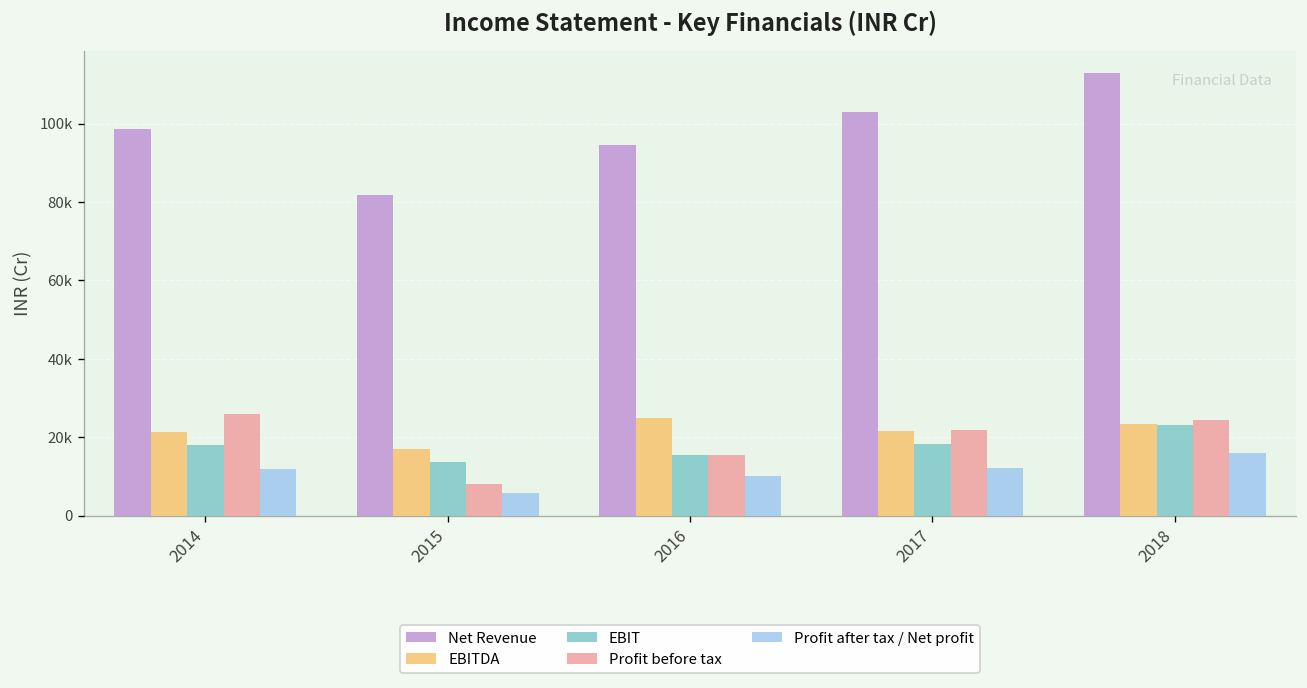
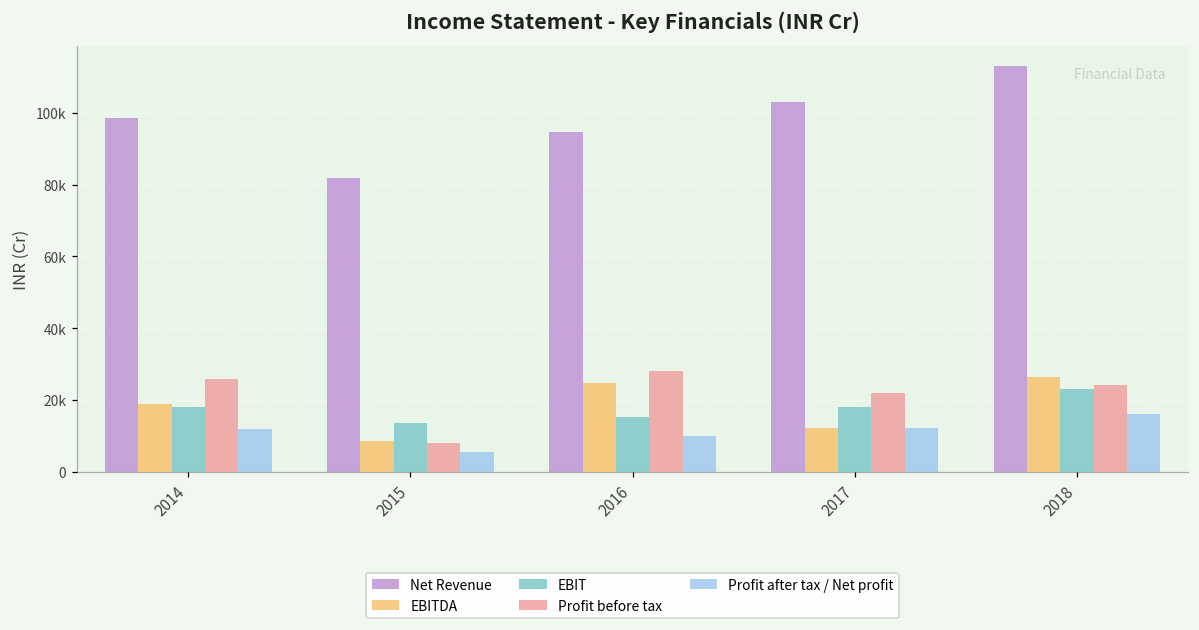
  {
    "Net Revenue": {
      "2014": 99000,
      "2015": 82000,
      "2016": 95000,
      "2017": 103000,
      "2018": 113000
    },
    "EBITDA": {
-     "2014": 21000,
-     "2015": 17000,
+     "2014": 19000,
+     "2015": 9000,
      "2016": 25000,
-     "2017": 22000,
-     "2018": 23000
+     "2017": 12000,
+     "2018": 27000
    },
    "Profit before tax": {
      "2014": 26000,
      "2015": 8000,
-     "2016": 15000,
+     "2016": 28000,
      "2017": 22000,
      "2018": 24000
    }
  }
